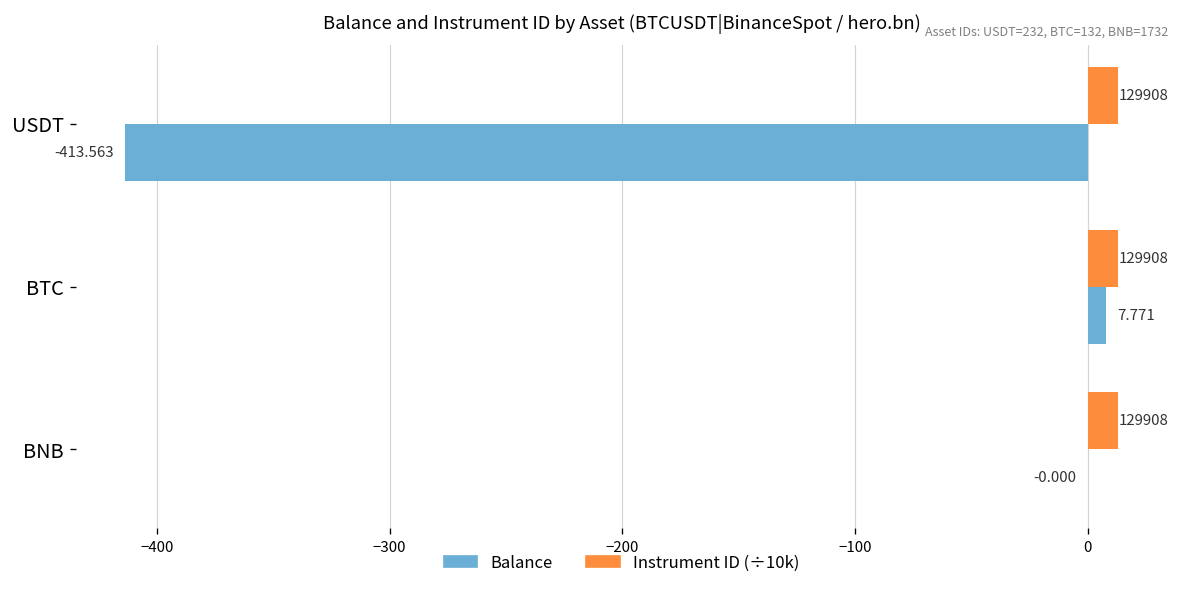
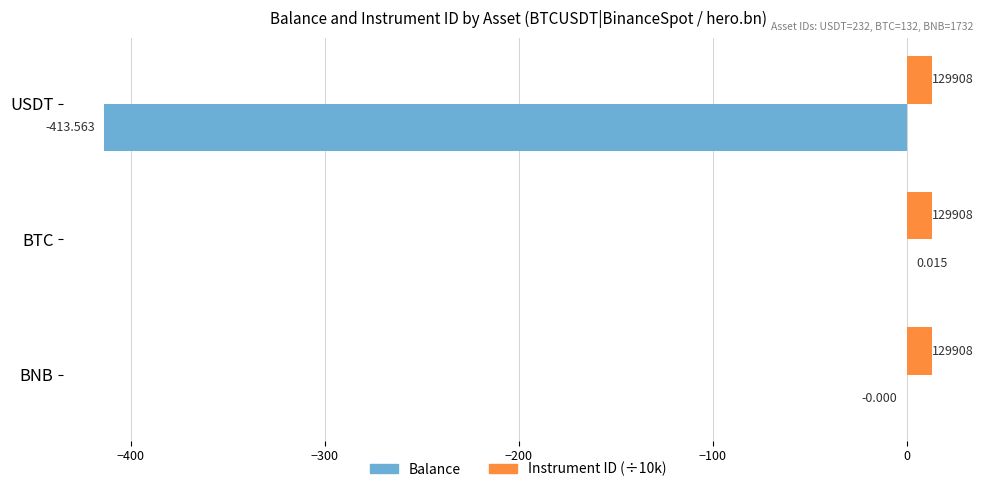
  {
    "Balance": {
      "USDT": -413.563,
-     "BTC": 7.771,
+     "BTC": 0.015,
      "BNB": -0.000
    }
  }
